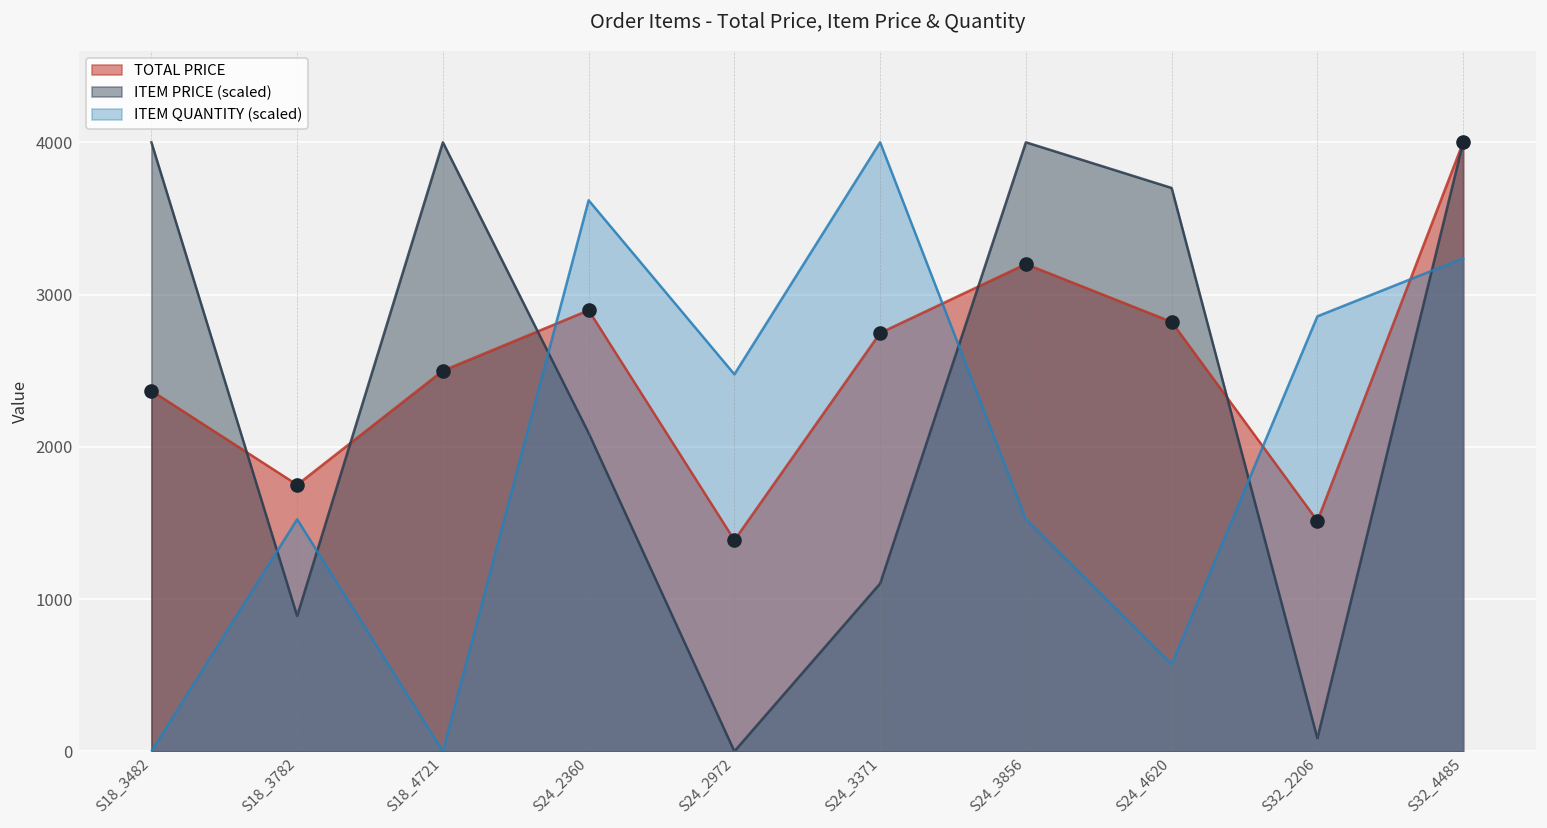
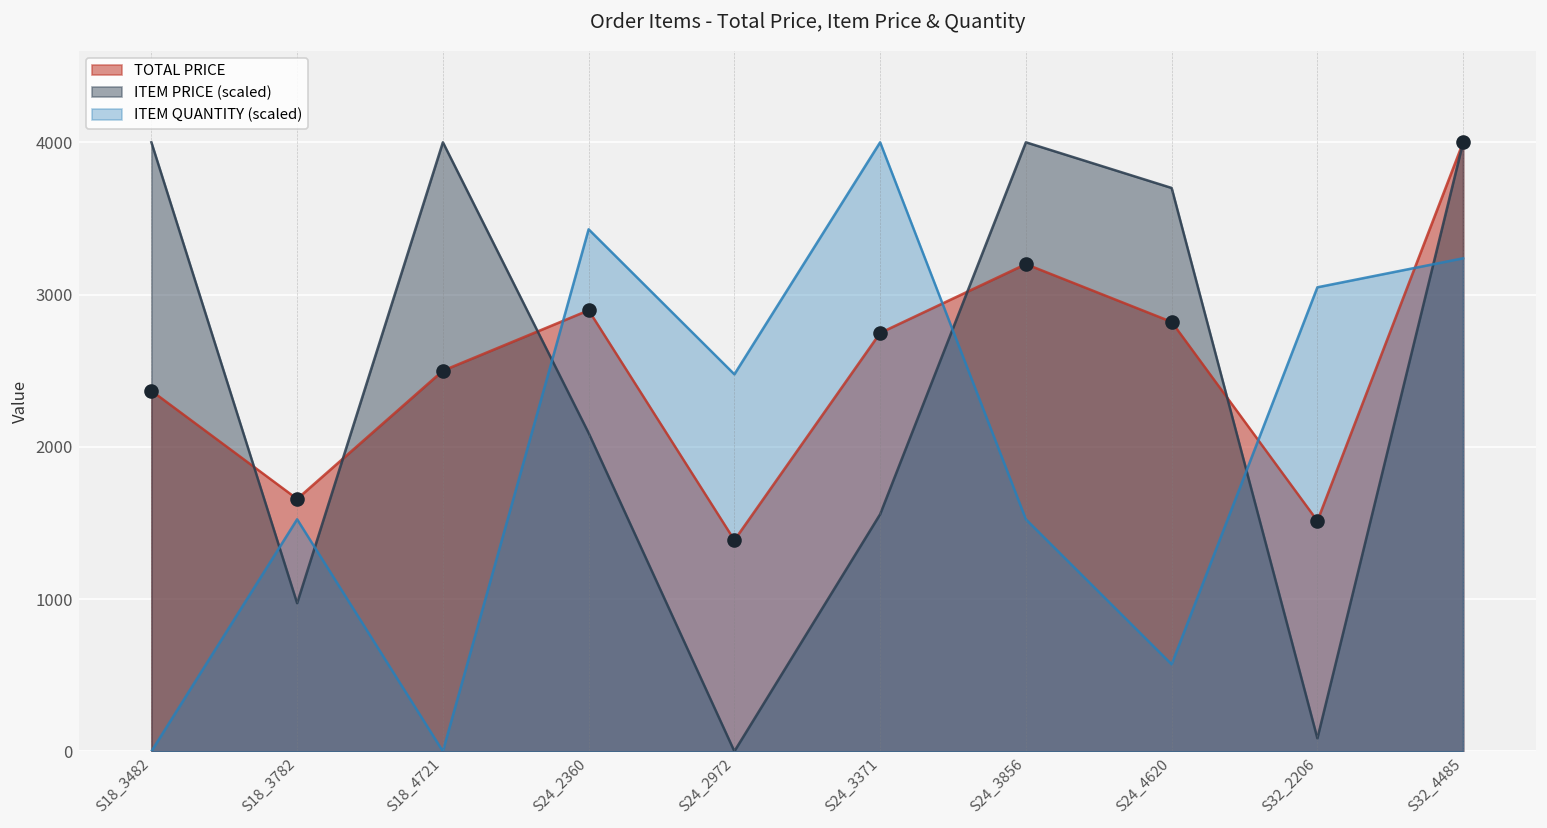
  {
    "TOTAL PRICE": {
      "S18_3482": 2370,
-     "S18_3782": 1750,
+     "S18_3782": 1660,
      "S18_4721": 2500,
      "S24_2360": 2900,
      "S24_2972": 1390,
      "S24_3371": 2750,
      "S24_3856": 3200,
      "S24_4620": 2820,
      "S32_2206": 1510
    },
    "ITEM PRICE (scaled)": {
      "S18_3482": 4000,
-     "S18_3782": 890,
+     "S18_3782": 970,
      "S18_4721": 4000,
      "S24_2360": 2090,
      "S24_2972": 0,
-     "S24_3371": 1100,
+     "S24_3371": 1560,
      "S24_3856": 4000,
      "S24_4620": 3700,
      "S32_2206": 90
    },
    "ITEM QUANTITY (scaled)": {
      "S18_3482": 0,
      "S18_3782": 1520,
      "S18_4721": 0,
-     "S24_2360": 3620,
+     "S24_2360": 3430,
      "S24_2972": 2480,
      "S24_3371": 4000,
      "S24_3856": 1520,
      "S24_4620": 570,
-     "S32_2206": 2860,
+     "S32_2206": 3050,
      "S32_4485": 3240
    }
  }
